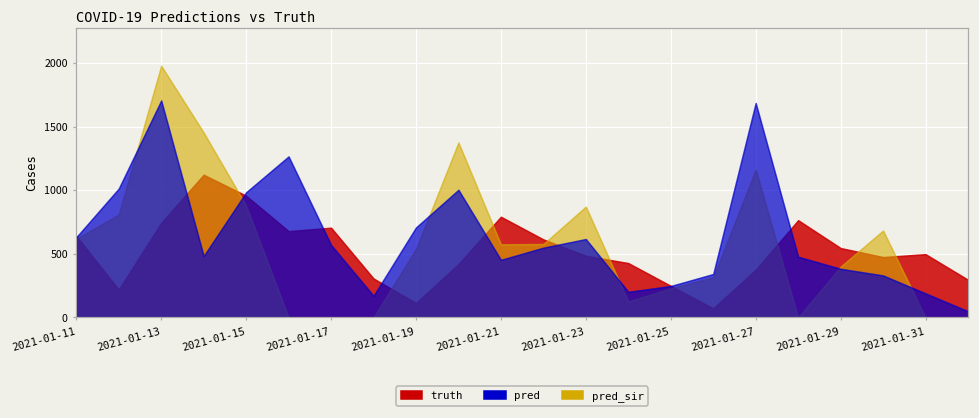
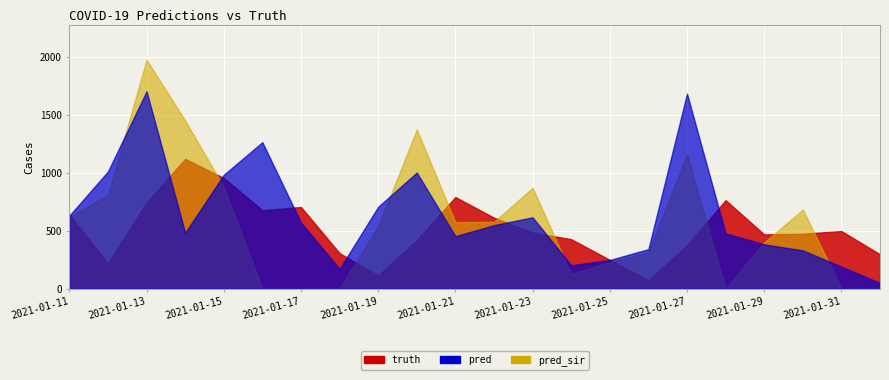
  {
    "truth": {
      "2021-01-13": 740,
      "2021-01-15": 960,
      "2021-01-17": 710,
      "2021-01-19": 110,
      "2021-01-21": 790,
      "2021-01-23": 480,
      "2021-01-27": 370,
-     "2021-01-29": 550,
+     "2021-01-29": 470,
      "2021-01-31": 500
    },
    "pred_sir": {
      "2021-01-13": 1980,
      "2021-01-15": 880,
      "2021-01-17": 0,
      "2021-01-19": 540,
      "2021-01-21": 570,
      "2021-01-23": 870,
      "2021-01-27": 1160,
      "2021-01-31": 0
    },
    "pred": {
      "2021-01-13": 1710,
      "2021-01-15": 980,
      "2021-01-17": 570,
      "2021-01-19": 710,
      "2021-01-21": 450,
      "2021-01-23": 620,
      "2021-01-27": 1690,
      "2021-01-31": 190
    }
  }
